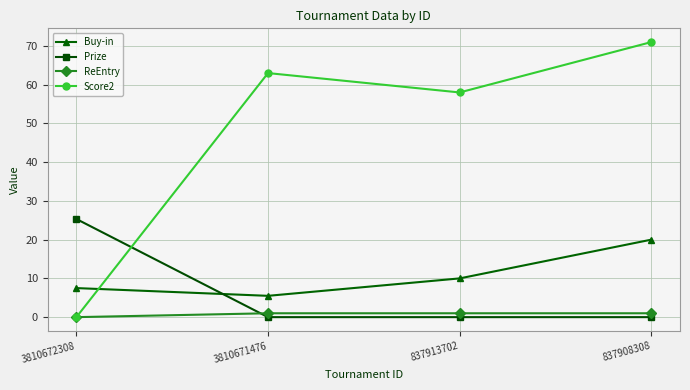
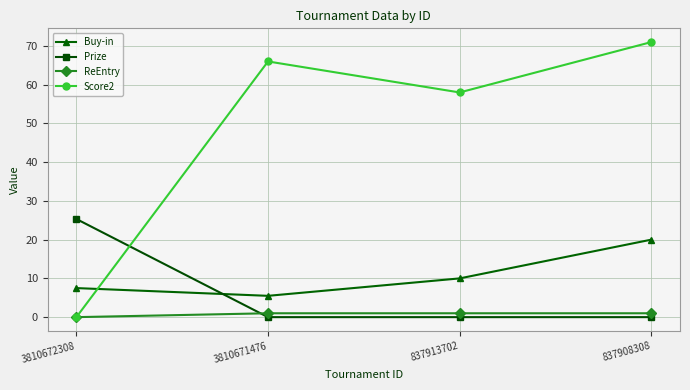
  {
    "ReEntry": {
      "3810671476": 1,
      "837913702": 1,
      "837908308": 1
    },
    "Score2": {
-     "3810671476": 63,
+     "3810671476": 66,
      "837913702": 58,
      "837908308": 71
    }
  }
